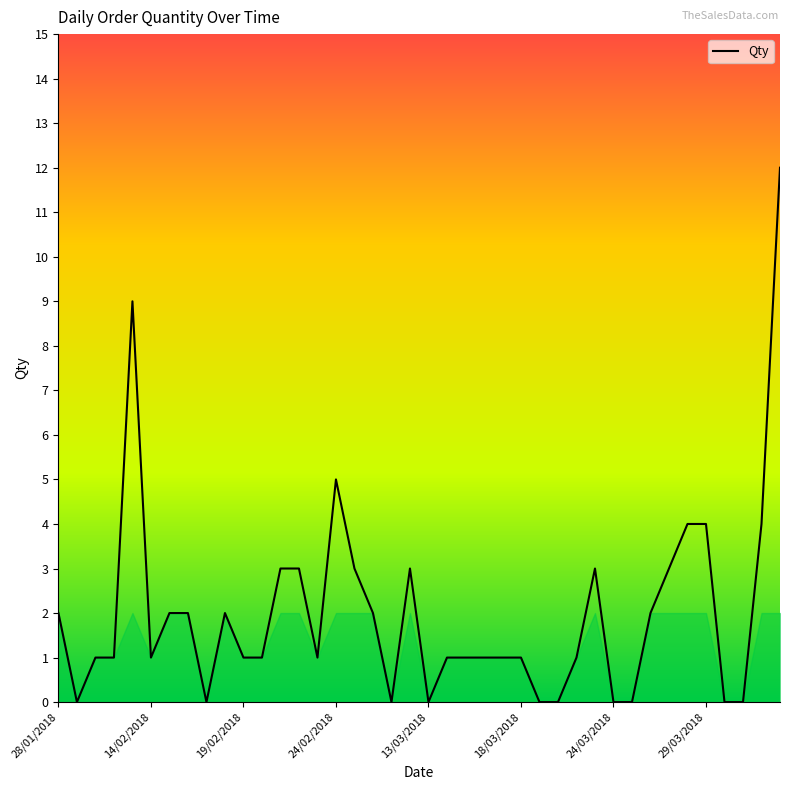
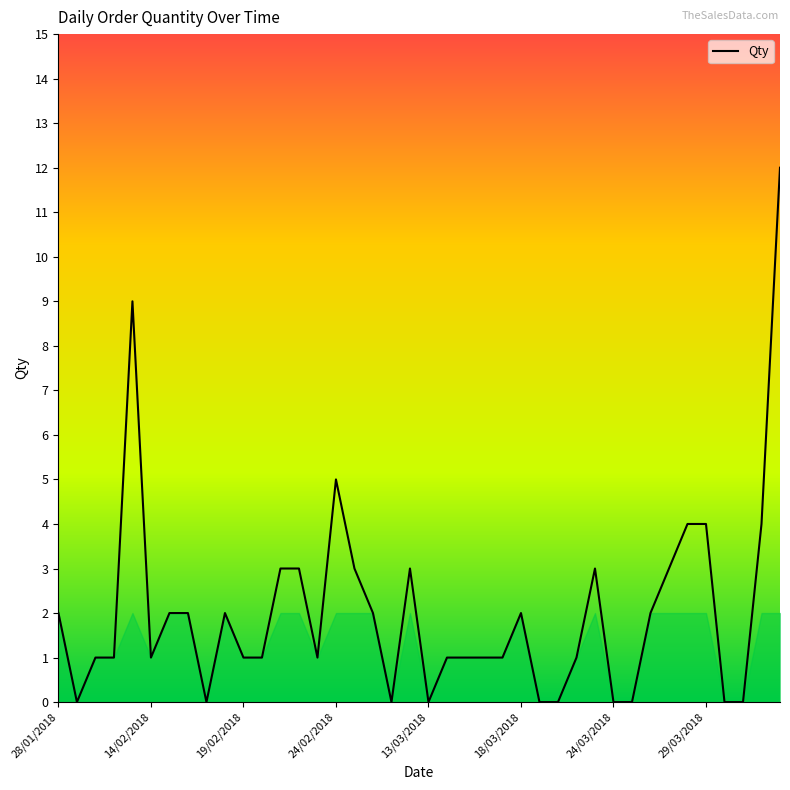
  {
    "Qty": {
      "24/02/2018": 5,
-     "18/03/2018": 1,
+     "18/03/2018": 2,
      "29/03/2018": 4
    }
  }
